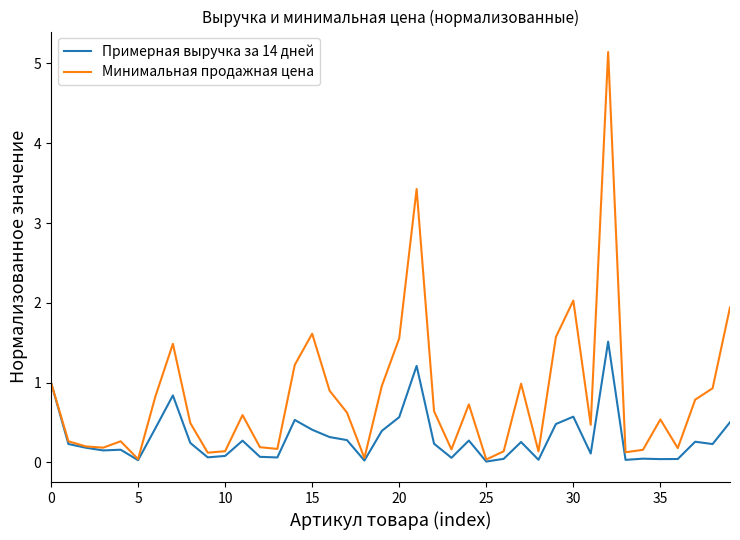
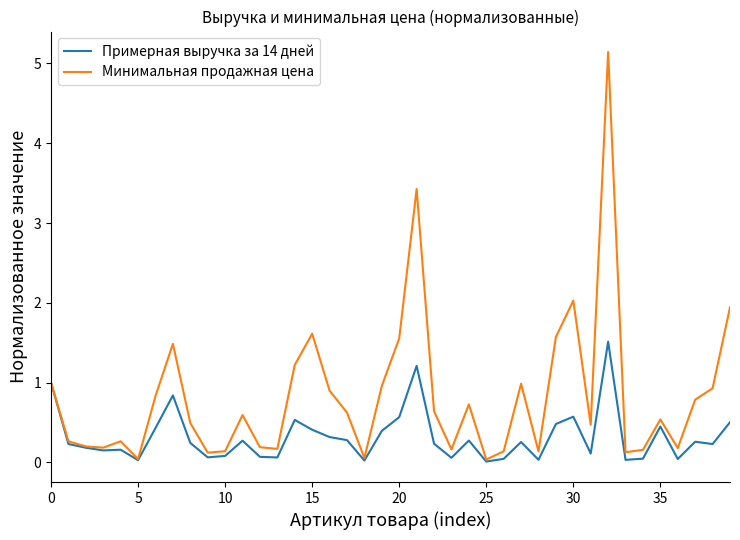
  {
    "Примерная выручка за 14 дней": {
      "10": 0.1,
      "15": 0.4,
      "20": 0.6,
      "30": 0.6,
-     "35": 0.0
+     "35": 0.4
    },
    "Минимальная продажная цена": {
      "10": 0.1,
      "15": 1.6,
      "20": 1.6,
      "30": 2.0,
      "35": 0.5
    }
  }
